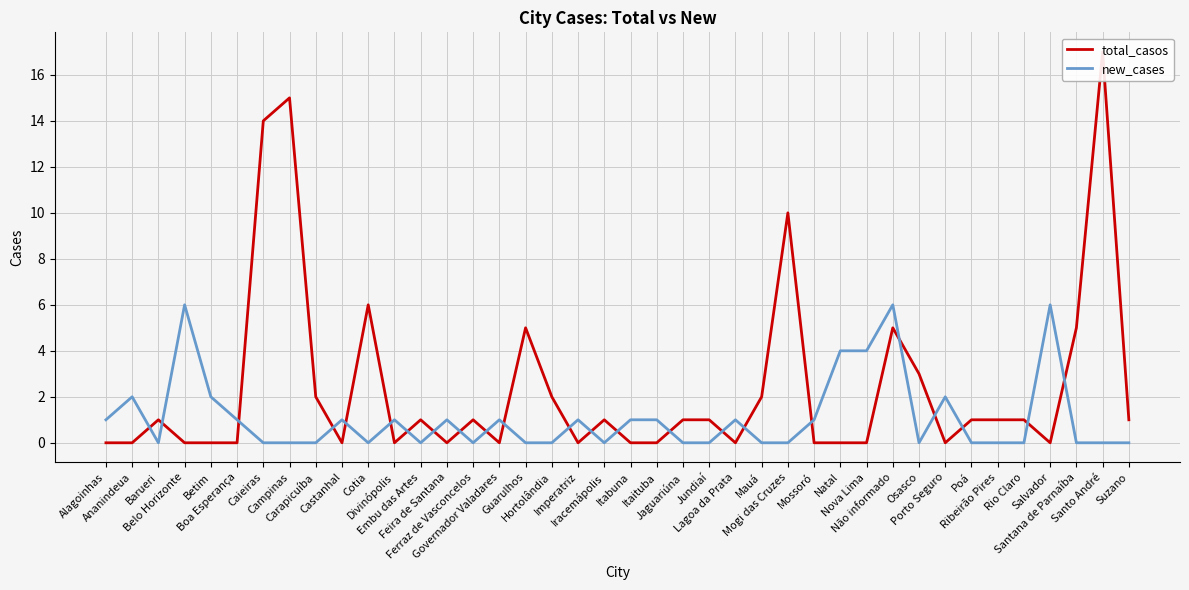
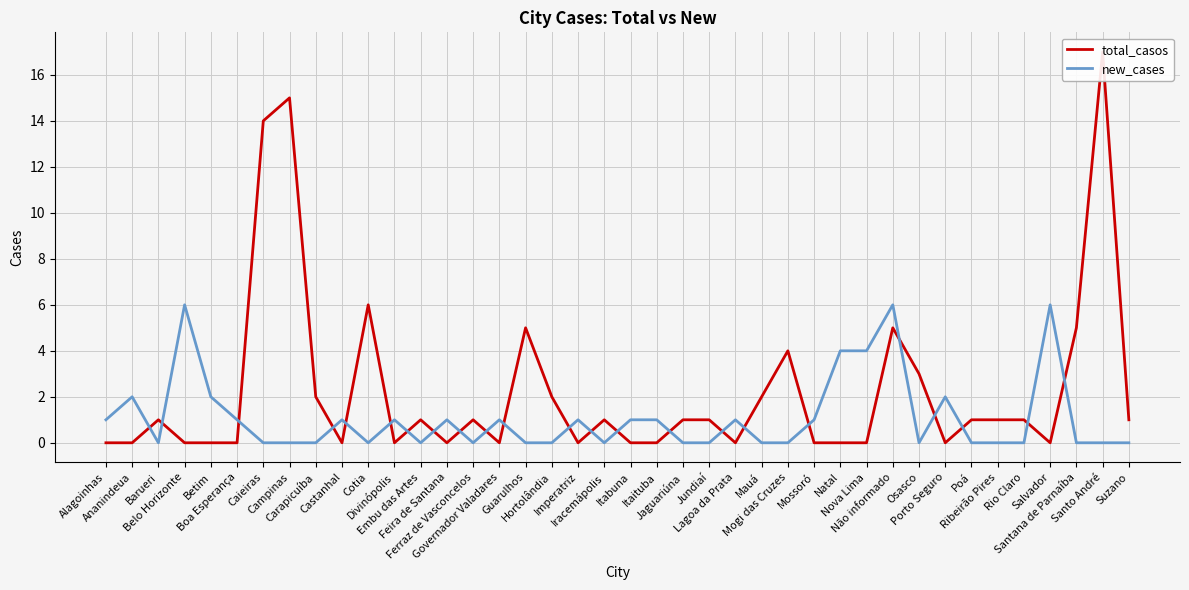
  {
    "total_casos": {
      "Alagoinhas": 0,
      "Ananindeua": 0,
      "Barueri": 1,
      "Belo Horizonte": 0,
      "Betim": 0,
      "Boa Esperança": 0,
      "Caieiras": 14,
      "Campinas": 15,
      "Carapicuíba": 2,
      "Castanhal": 0,
      "Cotia": 6,
      "Divinópolis": 0,
      "Embu das Artes": 1,
      "Feira de Santana": 0,
      "Ferraz de Vasconcelos": 1,
      "Governador Valadares": 0,
      "Guarulhos": 5,
      "Hortolândia": 2,
      "Imperatriz": 0,
      "Iracemápolis": 1,
      "Itabuna": 0,
      "Itaituba": 0,
      "Jaguariúna": 1,
      "Jundiaí": 1,
      "Lagoa da Prata": 0,
      "Mauá": 2,
-     "Mogi das Cruzes": 10,
+     "Mogi das Cruzes": 4,
      "Mossoró": 0,
      "Natal": 0,
      "Nova Lima": 0,
      "Não informado": 5,
      "Osasco": 3,
      "Porto Seguro": 0,
      "Poá": 1,
      "Ribeirão Pires": 1,
      "Rio Claro": 1,
      "Salvador": 0,
      "Santana de Parnaíba": 5,
      "Suzano": 1
    },
    "new_cases": {
      "Alagoinhas": 1,
      "Ananindeua": 2,
      "Barueri": 0,
      "Belo Horizonte": 6,
      "Betim": 2,
      "Boa Esperança": 1,
      "Caieiras": 0,
      "Campinas": 0,
      "Carapicuíba": 0,
      "Castanhal": 1,
      "Cotia": 0,
      "Divinópolis": 1,
      "Embu das Artes": 0,
      "Feira de Santana": 1,
      "Ferraz de Vasconcelos": 0,
      "Governador Valadares": 1,
      "Guarulhos": 0,
      "Hortolândia": 0,
      "Imperatriz": 1,
      "Iracemápolis": 0,
      "Itabuna": 1,
      "Itaituba": 1,
      "Jaguariúna": 0,
      "Jundiaí": 0,
      "Lagoa da Prata": 1,
      "Mauá": 0,
      "Mogi das Cruzes": 0,
      "Mossoró": 1,
      "Natal": 4,
      "Nova Lima": 4,
      "Não informado": 6,
      "Osasco": 0,
      "Porto Seguro": 2,
      "Poá": 0,
      "Ribeirão Pires": 0,
      "Rio Claro": 0,
      "Salvador": 6,
      "Santana de Parnaíba": 0,
      "Santo André": 0,
      "Suzano": 0
    }
  }
